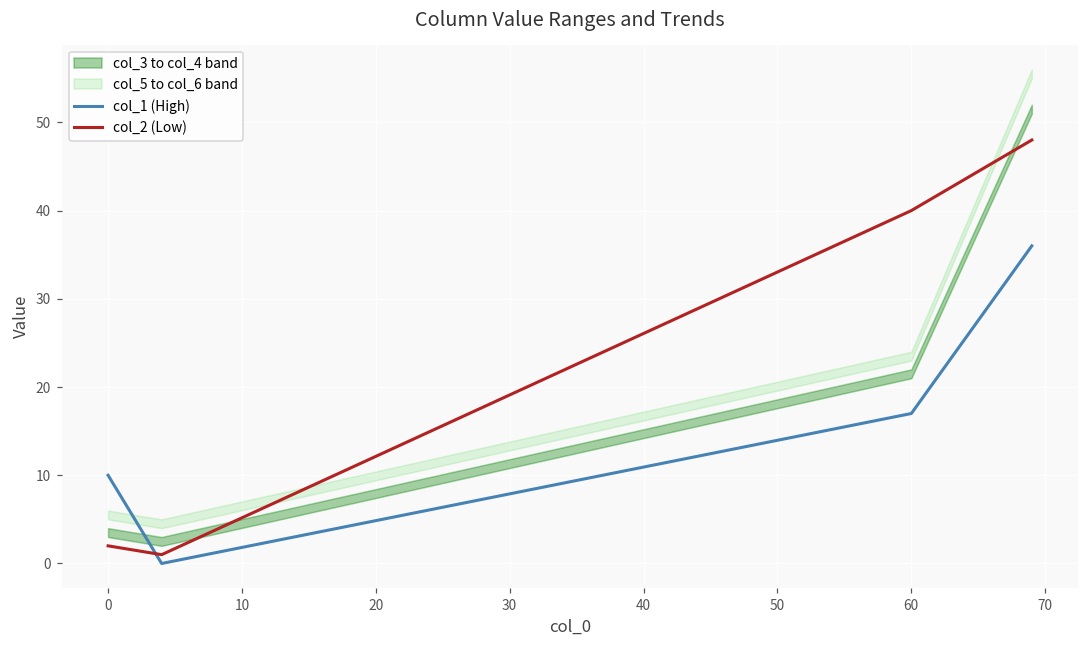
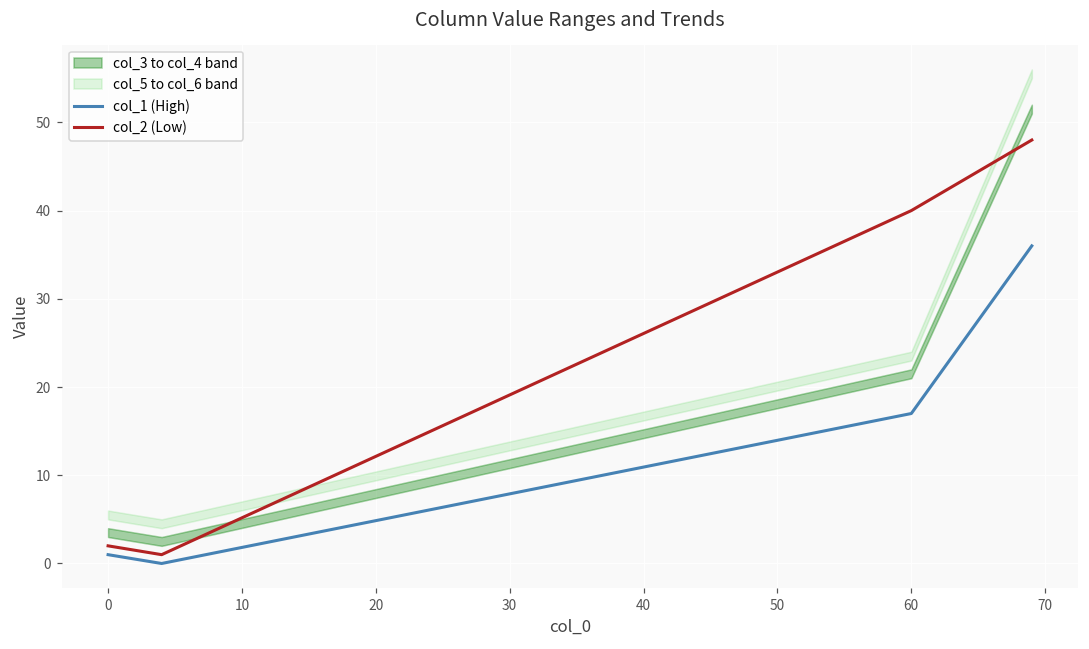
  {
    "col_1 (High)": {
-     "0": 10,
+     "0": 1,
      "60": 17
    },
    "col_2 (Low)": {
      "0": 2,
      "60": 40
    }
  }
